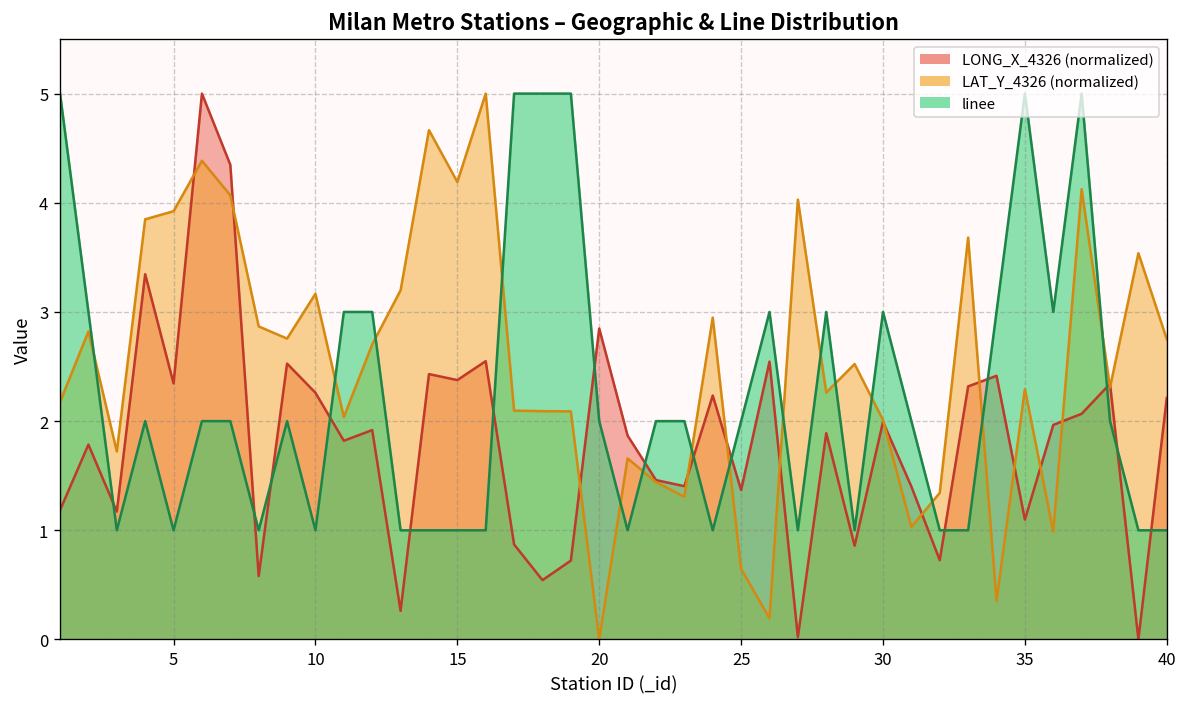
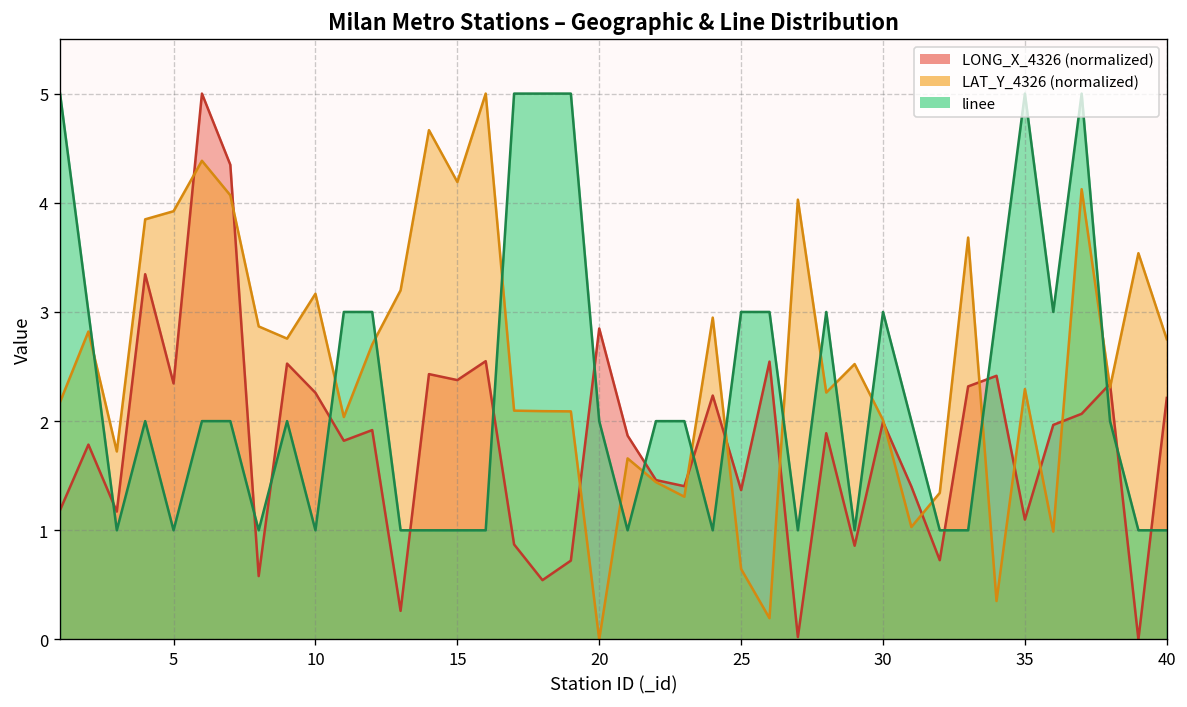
  {
    "linee": {
      "5": 1,
      "10": 1,
      "15": 1,
      "20": 2,
-     "25": 2,
+     "25": 3,
      "30": 3,
      "40": 1
    }
  }
